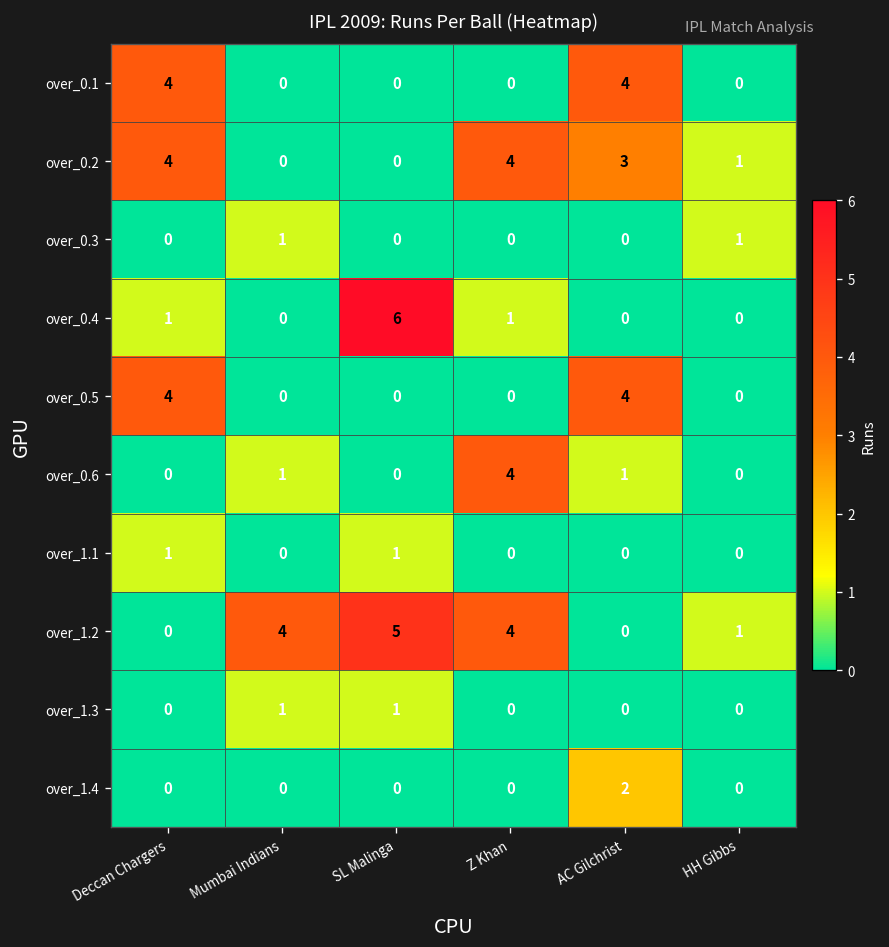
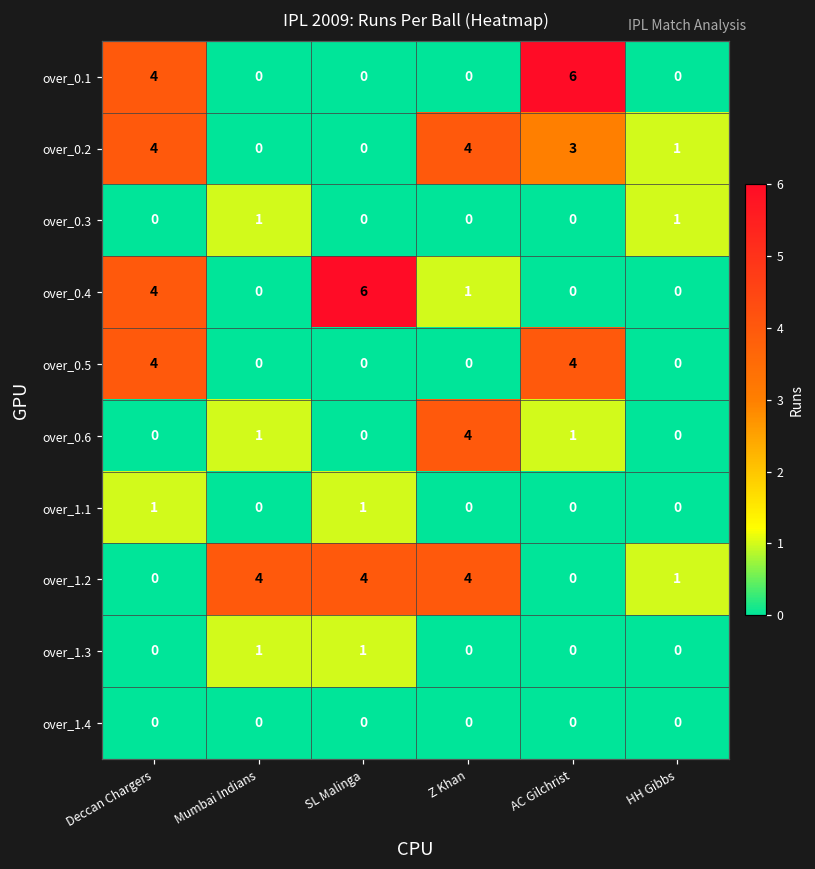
  {
    "over_0.1": {
      "Deccan Chargers": 4,
      "Mumbai Indians": 0,
      "SL Malinga": 0,
      "Z Khan": 0,
-     "AC Gilchrist": 4,
+     "AC Gilchrist": 6,
      "HH Gibbs": 0
    },
    "over_0.2": {
      "Deccan Chargers": 4,
      "Mumbai Indians": 0,
      "SL Malinga": 0,
      "Z Khan": 4,
      "AC Gilchrist": 3,
      "HH Gibbs": 1
    },
    "over_0.3": {
      "Deccan Chargers": 0,
      "Mumbai Indians": 1,
      "SL Malinga": 0,
      "Z Khan": 0,
      "AC Gilchrist": 0,
      "HH Gibbs": 1
    },
    "over_0.4": {
-     "Deccan Chargers": 1,
+     "Deccan Chargers": 4,
      "Mumbai Indians": 0,
      "SL Malinga": 6,
      "Z Khan": 1,
      "AC Gilchrist": 0,
      "HH Gibbs": 0
    },
    "over_0.5": {
      "Deccan Chargers": 4,
      "Mumbai Indians": 0,
      "SL Malinga": 0,
      "Z Khan": 0,
      "AC Gilchrist": 4,
      "HH Gibbs": 0
    },
    "over_0.6": {
      "Deccan Chargers": 0,
      "Mumbai Indians": 1,
      "SL Malinga": 0,
      "Z Khan": 4,
      "AC Gilchrist": 1,
      "HH Gibbs": 0
    },
    "over_1.1": {
      "Deccan Chargers": 1,
      "Mumbai Indians": 0,
      "SL Malinga": 1,
      "Z Khan": 0,
      "AC Gilchrist": 0,
      "HH Gibbs": 0
    },
    "over_1.2": {
      "Deccan Chargers": 0,
      "Mumbai Indians": 4,
-     "SL Malinga": 5,
+     "SL Malinga": 4,
      "Z Khan": 4,
      "AC Gilchrist": 0,
      "HH Gibbs": 1
    },
    "over_1.3": {
      "Deccan Chargers": 0,
      "Mumbai Indians": 1,
      "SL Malinga": 1,
      "Z Khan": 0,
      "AC Gilchrist": 0,
      "HH Gibbs": 0
    },
    "over_1.4": {
      "Deccan Chargers": 0,
      "Mumbai Indians": 0,
      "SL Malinga": 0,
      "Z Khan": 0,
-     "AC Gilchrist": 2,
+     "AC Gilchrist": 0,
      "HH Gibbs": 0
    }
  }
